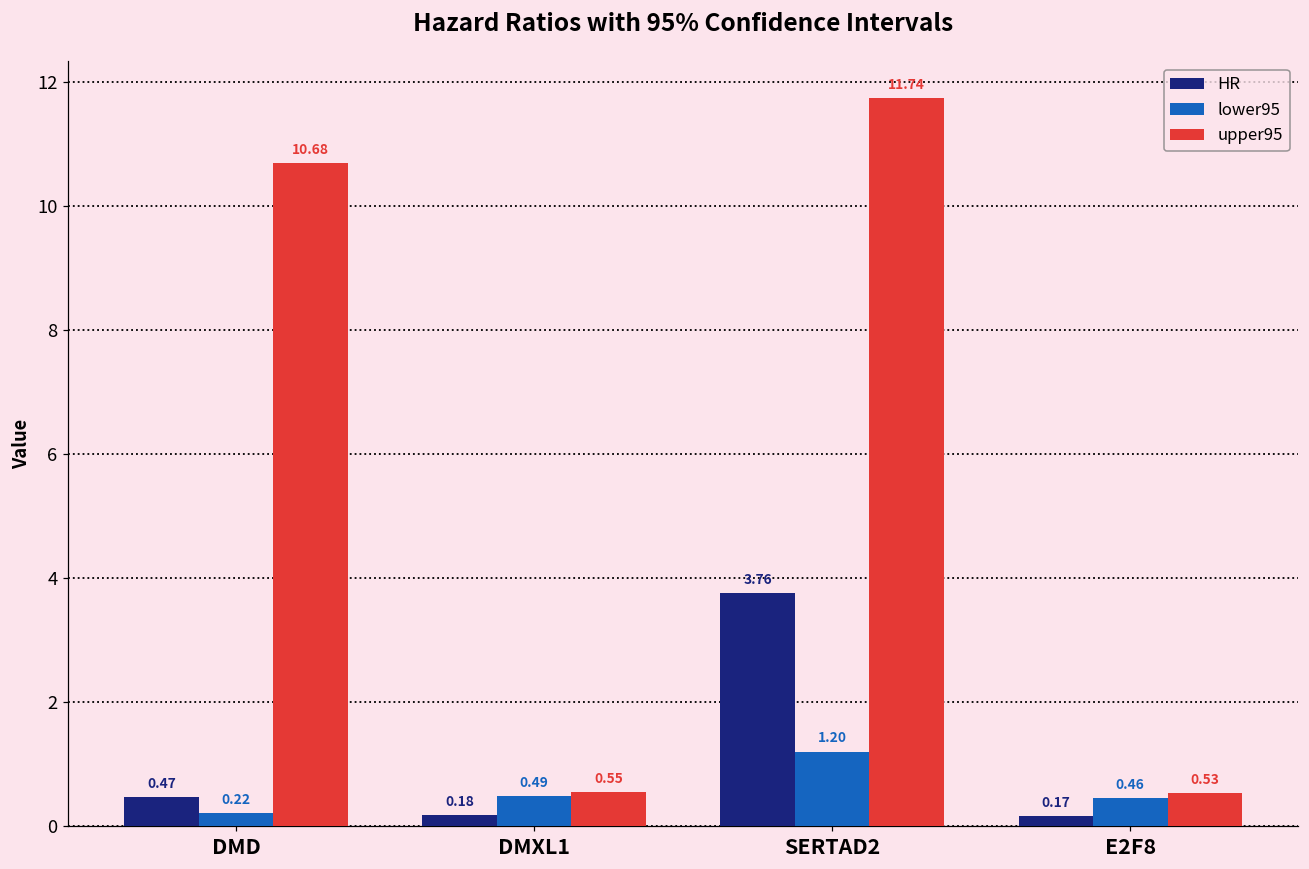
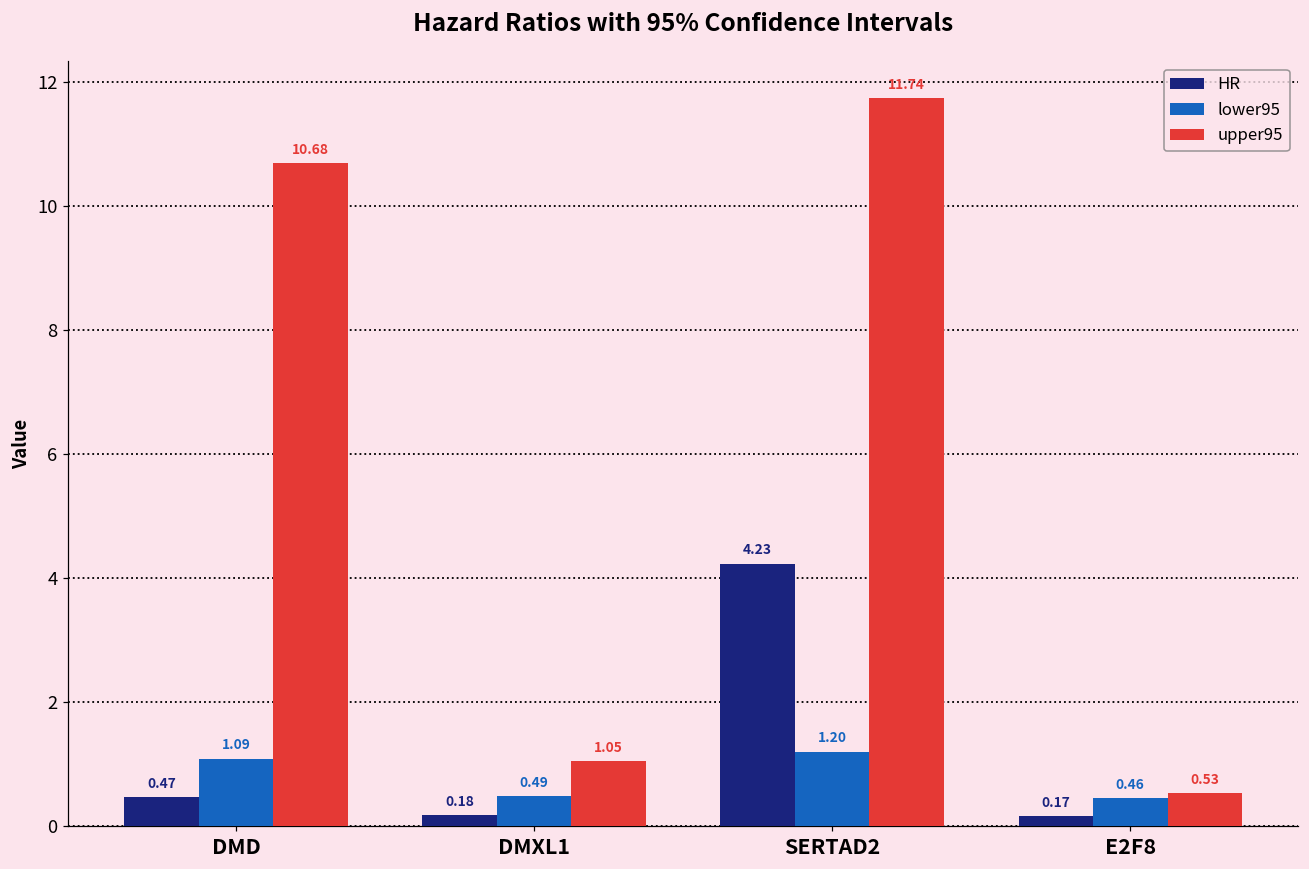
  {
    "HR": {
      "DMD": 0.47,
      "DMXL1": 0.18,
-     "SERTAD2": 3.76,
+     "SERTAD2": 4.23,
      "E2F8": 0.17
    },
    "lower95": {
-     "DMD": 0.22,
+     "DMD": 1.09,
      "DMXL1": 0.49,
      "SERTAD2": 1.20,
      "E2F8": 0.46
    },
    "upper95": {
      "DMD": 10.68,
-     "DMXL1": 0.55,
+     "DMXL1": 1.05,
      "SERTAD2": 11.74,
      "E2F8": 0.53
    }
  }
